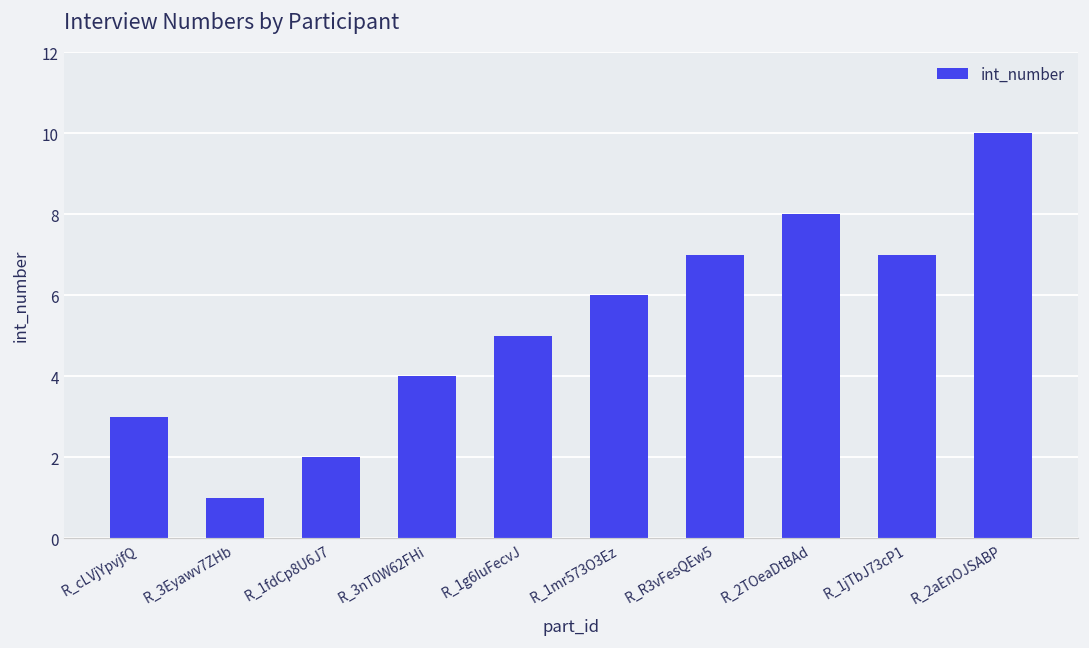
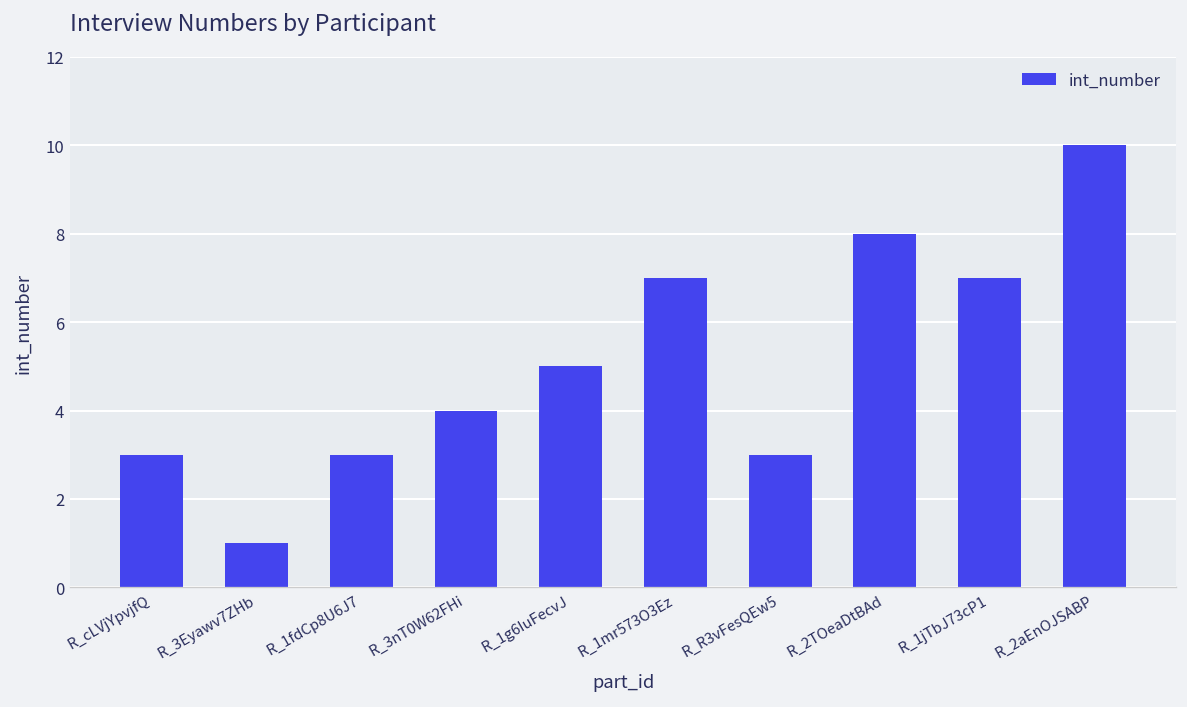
  {
    "R_cLVjYpvjfQ": 3,
    "R_3Eyawv7ZHb": 1,
-   "R_1fdCp8U6J7": 2,
+   "R_1fdCp8U6J7": 3,
    "R_3nT0W62FHi": 4,
    "R_1g6IuFecvJ": 5,
-   "R_1mr573O3Ez": 6,
-   "R_R3vFesQEw5": 7,
+   "R_1mr573O3Ez": 7,
+   "R_R3vFesQEw5": 3,
    "R_2TOeaDtBAd": 8,
    "R_1jTbJ73cP1": 7,
    "R_2aEnOJSABP": 10
  }
